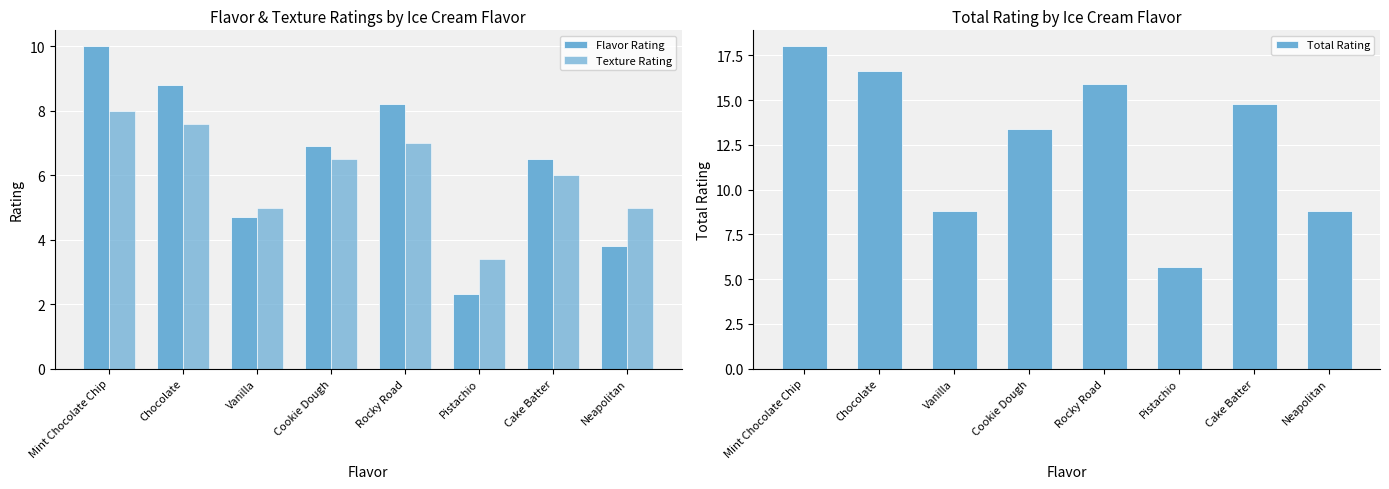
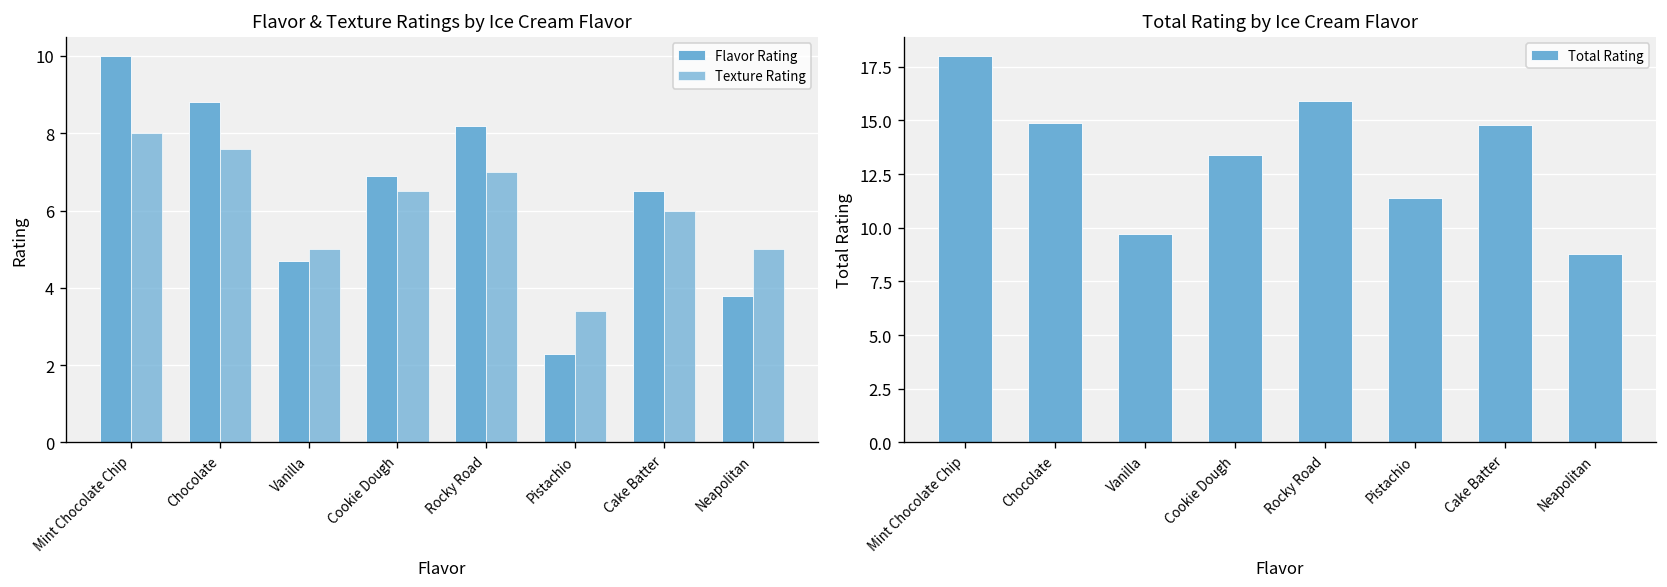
  {
    "Total Rating by Ice Cream Flavor": {
      "Mint Chocolate Chip": 18.0,
-     "Chocolate": 16.6,
-     "Vanilla": 8.8,
+     "Chocolate": 14.9,
+     "Vanilla": 9.7,
      "Cookie Dough": 13.4,
      "Rocky Road": 15.9,
-     "Pistachio": 5.7,
+     "Pistachio": 11.4,
      "Cake Batter": 14.8,
      "Neapolitan": 8.8
    }
  }
